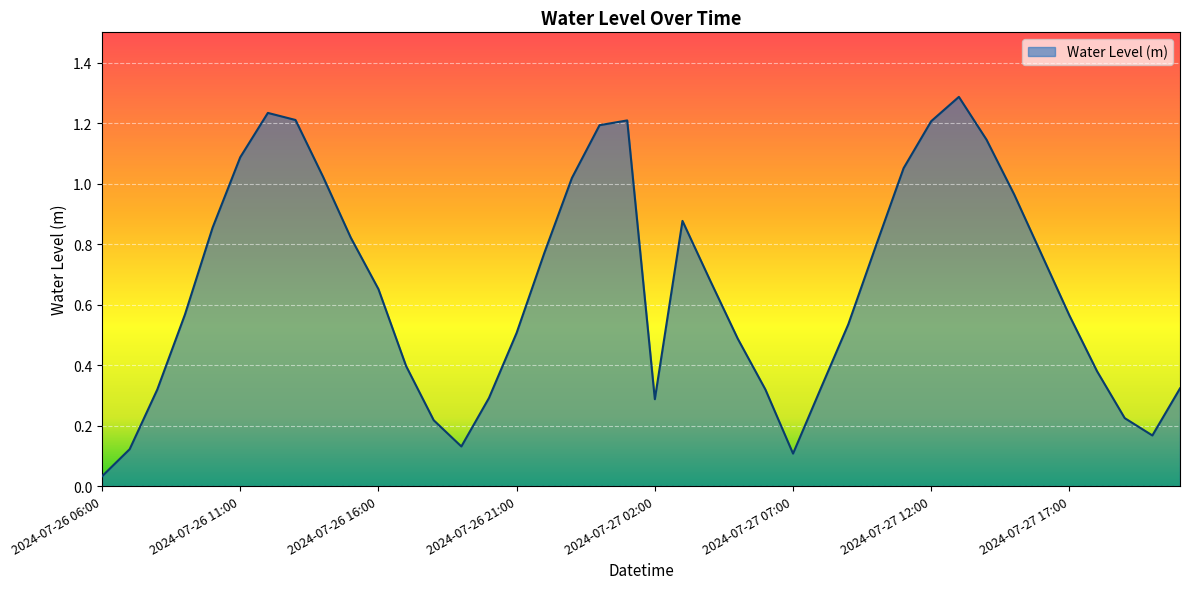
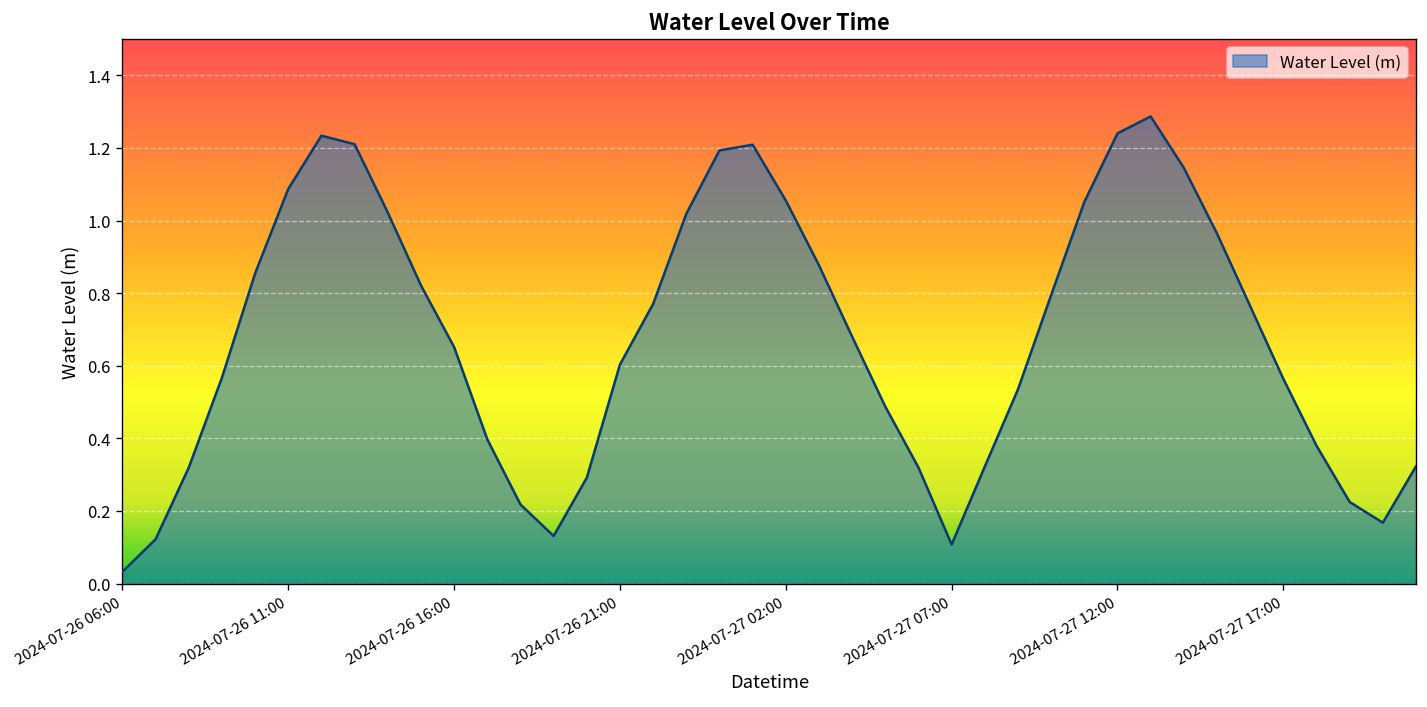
  {
    "2024-07-26 06:00": 0.03,
    "2024-07-26 11:00": 1.09,
    "2024-07-26 16:00": 0.65,
-   "2024-07-26 21:00": 0.51,
-   "2024-07-27 02:00": 0.29,
+   "2024-07-26 21:00": 0.60,
+   "2024-07-27 02:00": 1.06,
    "2024-07-27 07:00": 0.11,
-   "2024-07-27 12:00": 1.21,
+   "2024-07-27 12:00": 1.24,
    "2024-07-27 17:00": 0.56
  }
